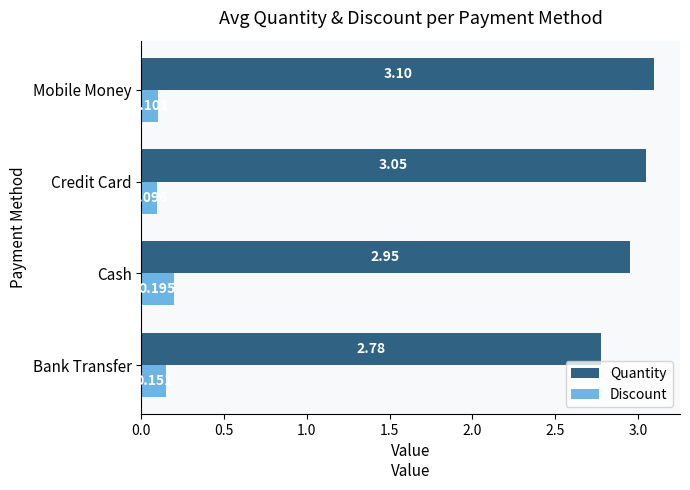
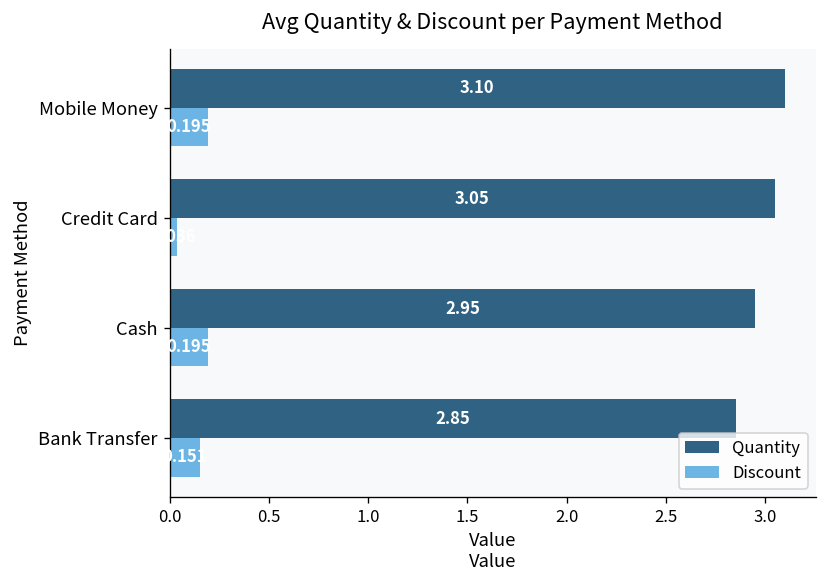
  {
    "Quantity": {
      "Mobile Money": 3.10,
      "Credit Card": 3.05,
      "Cash": 2.95,
-     "Bank Transfer": 2.78
+     "Bank Transfer": 2.85
    },
    "Discount": {
-     "Mobile Money": 0.10,
-     "Credit Card": 0.10
+     "Mobile Money": 0.20,
+     "Credit Card": 0.04
    }
  }
